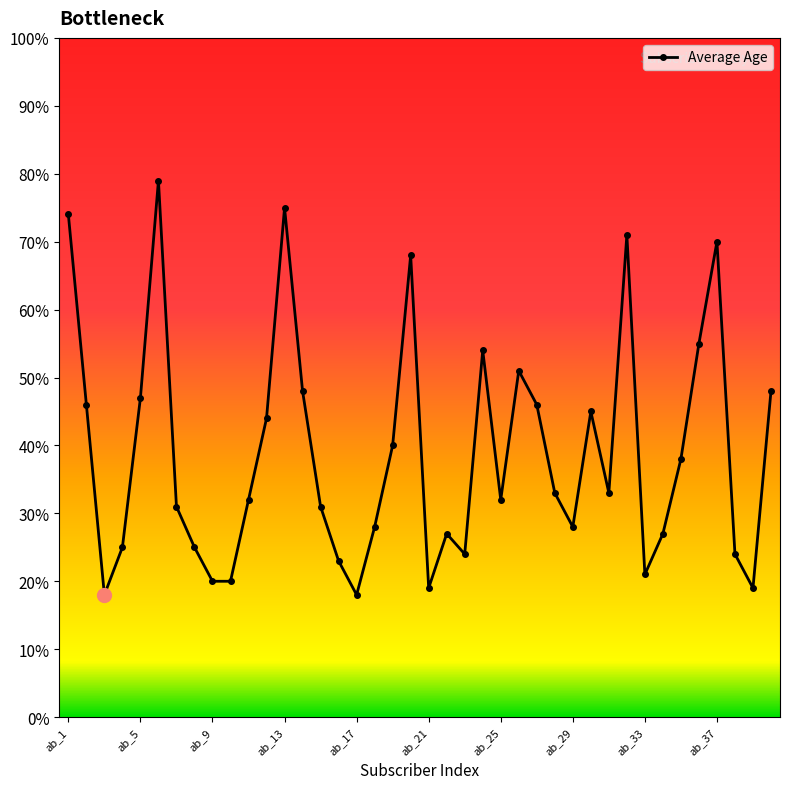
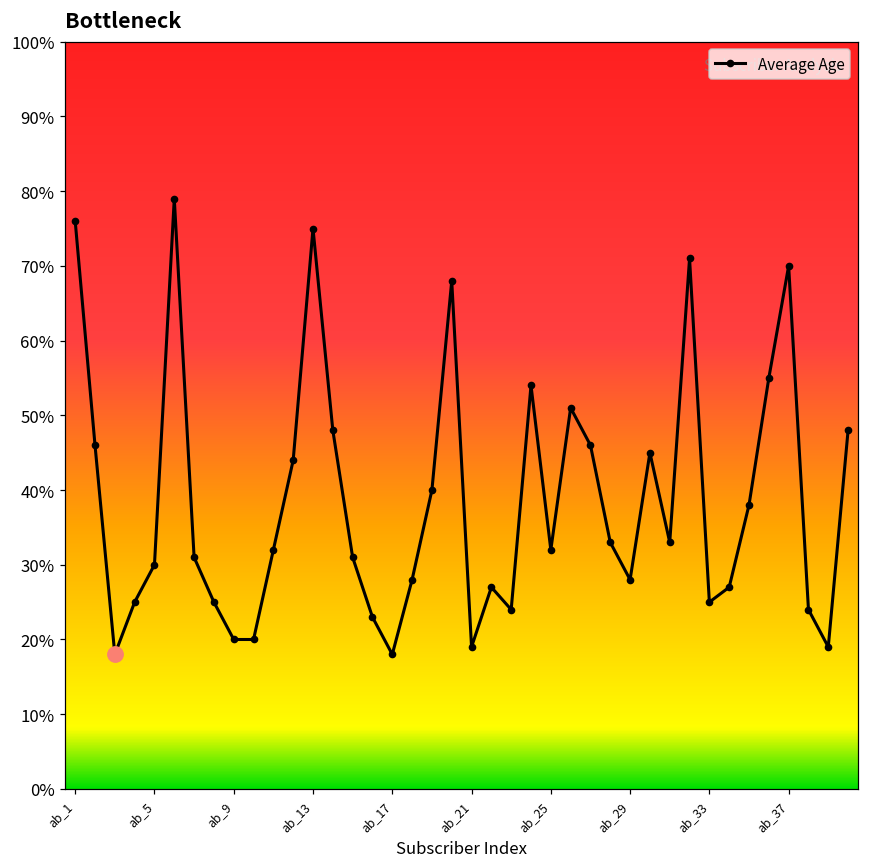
  {
    "Average Age": {
-     "ab_1": "74%",
-     "ab_5": "47%",
+     "ab_1": "76%",
+     "ab_5": "30%",
      "ab_9": "20%",
      "ab_13": "75%",
      "ab_17": "18%",
      "ab_21": "19%",
      "ab_25": "32%",
      "ab_29": "28%",
-     "ab_33": "21%",
+     "ab_33": "25%",
      "ab_37": "70%"
    }
  }
